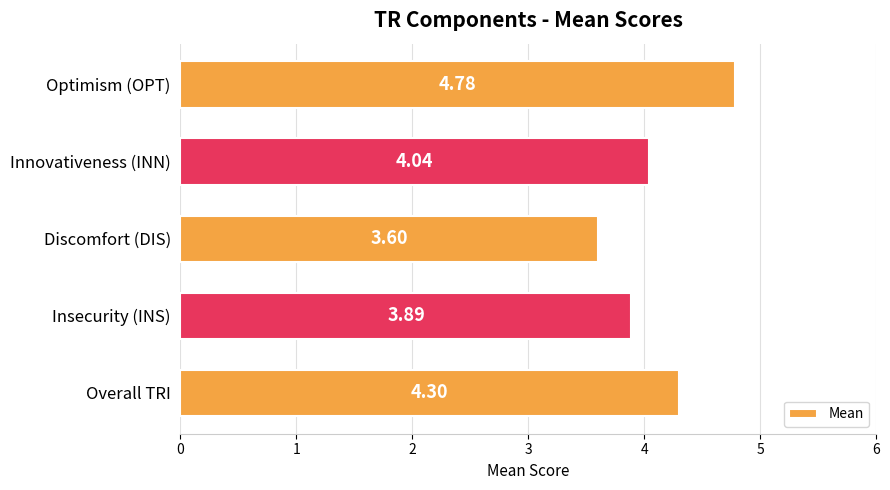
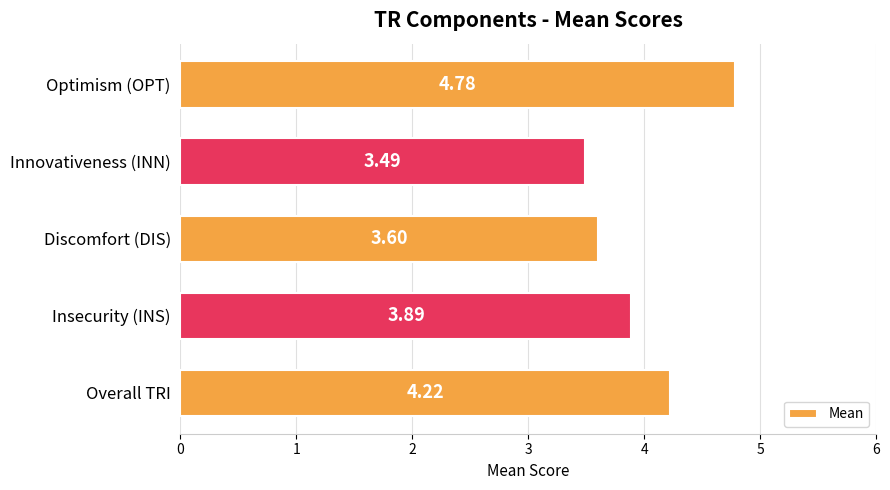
  {
    "Optimism (OPT)": 4.78,
-   "Innovativeness (INN)": 4.04,
+   "Innovativeness (INN)": 3.49,
    "Discomfort (DIS)": 3.60,
    "Insecurity (INS)": 3.89,
-   "Overall TRI": 4.30
+   "Overall TRI": 4.22
  }
